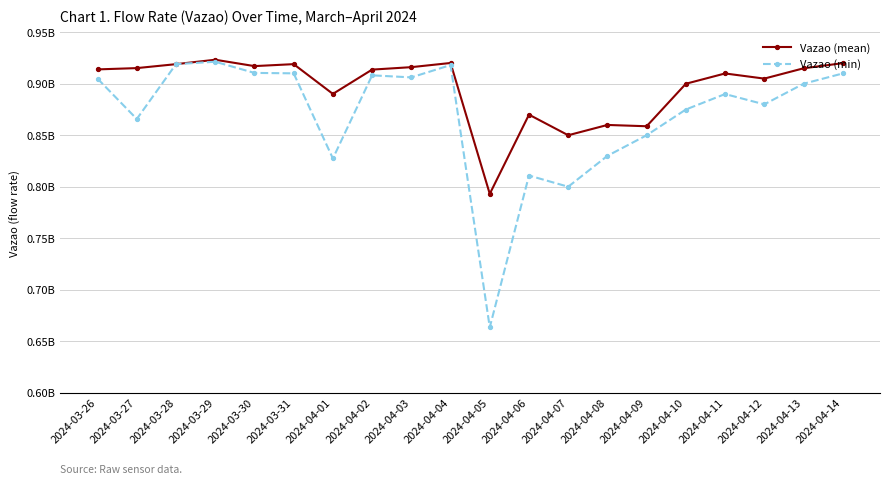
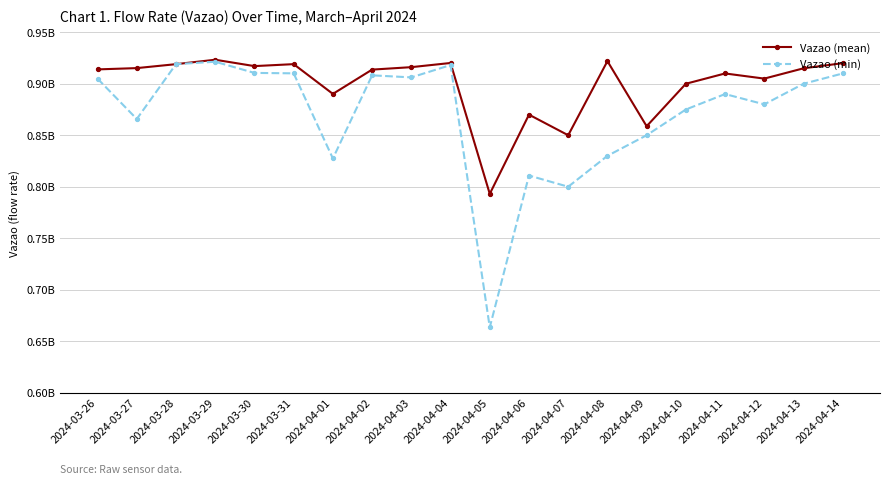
  {
    "Vazao (mean)": {
      "2024-03-26": 914000000,
      "2024-03-27": 915000000,
      "2024-03-30": 917000000,
      "2024-03-31": 919000000,
      "2024-04-01": 890000000,
      "2024-04-02": 914000000,
      "2024-04-03": 916000000,
      "2024-04-05": 793000000,
      "2024-04-06": 870000000,
      "2024-04-07": 850000000,
-     "2024-04-08": 860000000,
+     "2024-04-08": 922000000,
      "2024-04-09": 859000000,
      "2024-04-10": 900000000,
      "2024-04-11": 910000000,
      "2024-04-12": 905000000,
      "2024-04-13": 915000000,
      "2024-04-14": 920000000
    },
    "Vazao (min)": {
      "2024-03-26": 905000000,
      "2024-03-27": 866000000,
      "2024-03-30": 911000000,
      "2024-03-31": 910000000,
      "2024-04-01": 827000000,
      "2024-04-02": 908000000,
      "2024-04-03": 906000000,
      "2024-04-05": 663000000,
      "2024-04-06": 811000000,
      "2024-04-07": 800000000,
      "2024-04-08": 830000000,
      "2024-04-09": 850000000,
      "2024-04-10": 875000000,
      "2024-04-11": 890000000,
      "2024-04-12": 880000000,
      "2024-04-13": 900000000,
      "2024-04-14": 910000000
    }
  }
